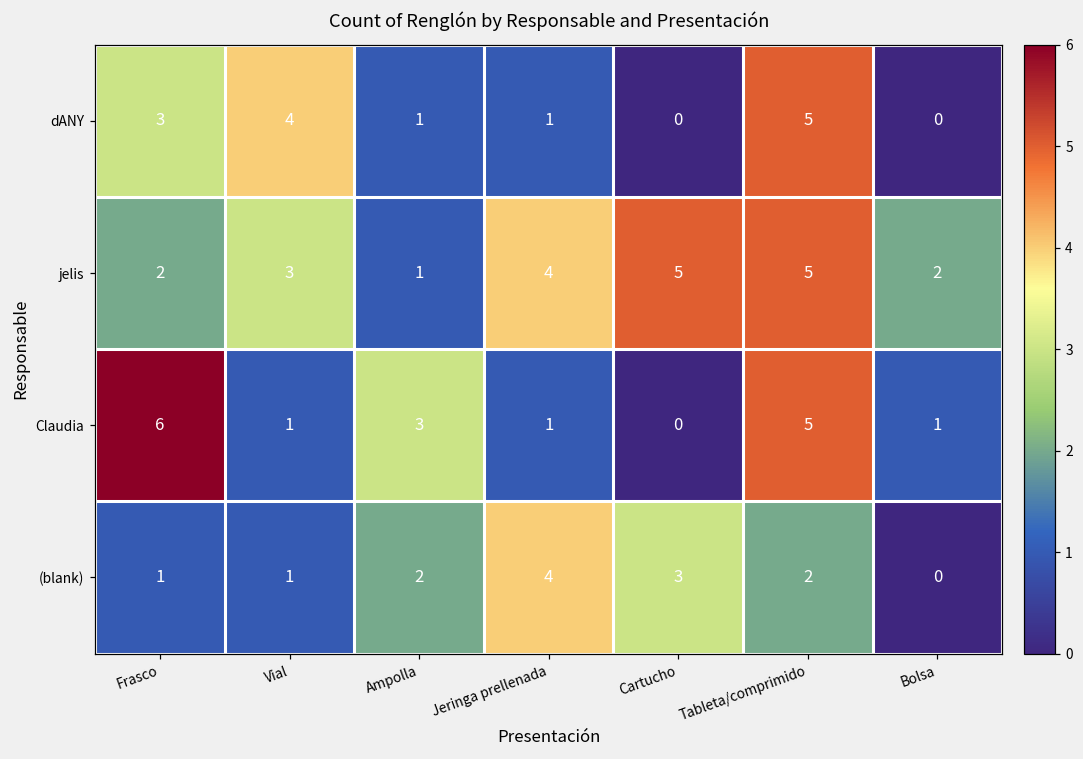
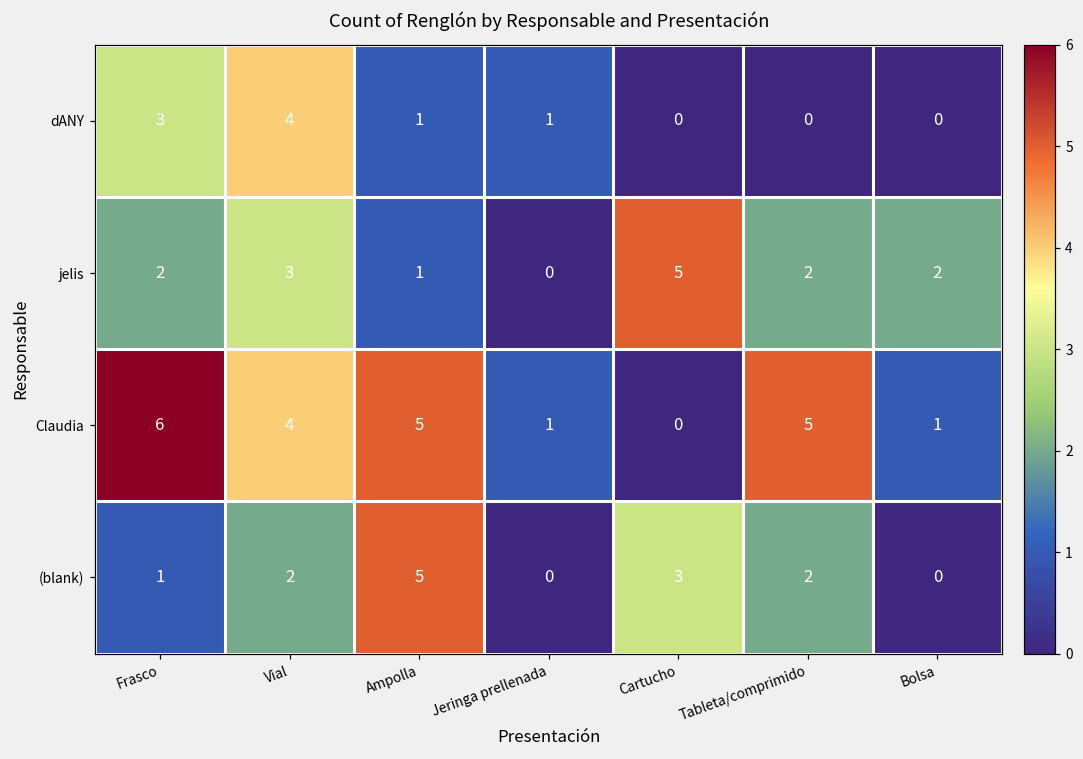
  {
    "dANY": {
      "Frasco": 3,
      "Vial": 4,
      "Ampolla": 1,
      "Jeringa prellenada": 1,
      "Cartucho": 0,
-     "Tableta/comprimido": 5,
+     "Tableta/comprimido": 0,
      "Bolsa": 0
    },
    "jelis": {
      "Frasco": 2,
      "Vial": 3,
      "Ampolla": 1,
-     "Jeringa prellenada": 4,
+     "Jeringa prellenada": 0,
      "Cartucho": 5,
-     "Tableta/comprimido": 5,
+     "Tableta/comprimido": 2,
      "Bolsa": 2
    },
    "Claudia": {
      "Frasco": 6,
-     "Vial": 1,
-     "Ampolla": 3,
+     "Vial": 4,
+     "Ampolla": 5,
      "Jeringa prellenada": 1,
      "Cartucho": 0,
      "Tableta/comprimido": 5,
      "Bolsa": 1
    },
    "(blank)": {
      "Frasco": 1,
-     "Vial": 1,
-     "Ampolla": 2,
-     "Jeringa prellenada": 4,
+     "Vial": 2,
+     "Ampolla": 5,
+     "Jeringa prellenada": 0,
      "Cartucho": 3,
      "Tableta/comprimido": 2,
      "Bolsa": 0
    }
  }
